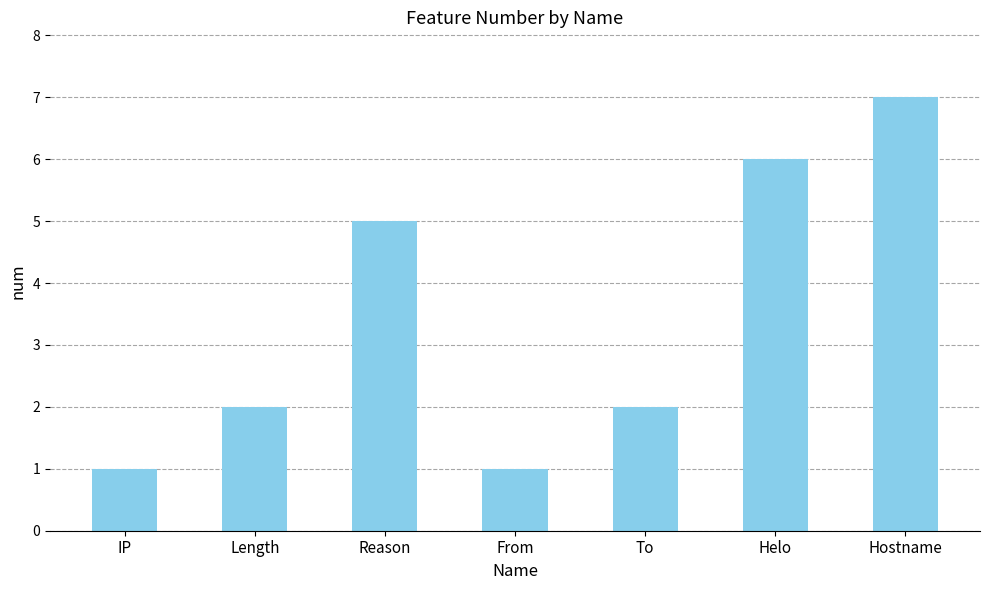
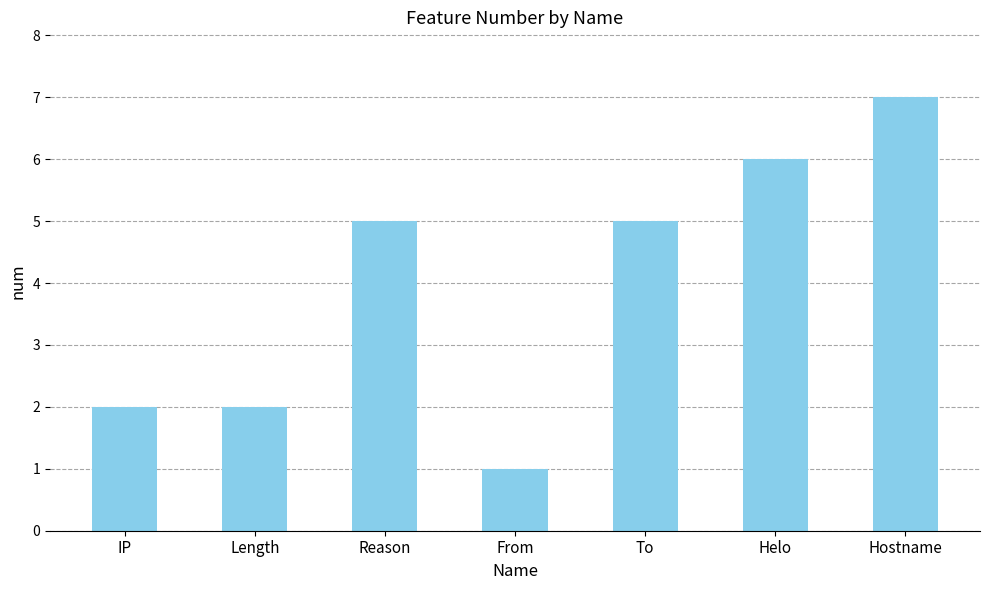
  {
-   "IP": 1,
+   "IP": 2,
    "Length": 2,
    "Reason": 5,
    "From": 1,
-   "To": 2,
+   "To": 5,
    "Helo": 6,
    "Hostname": 7
  }
